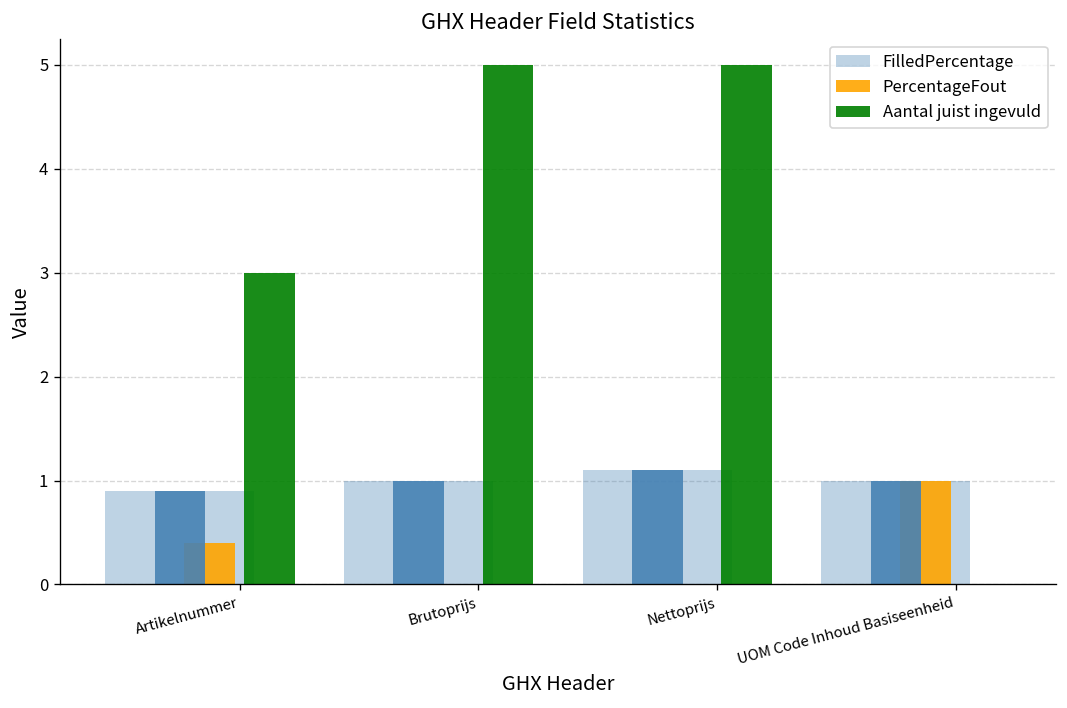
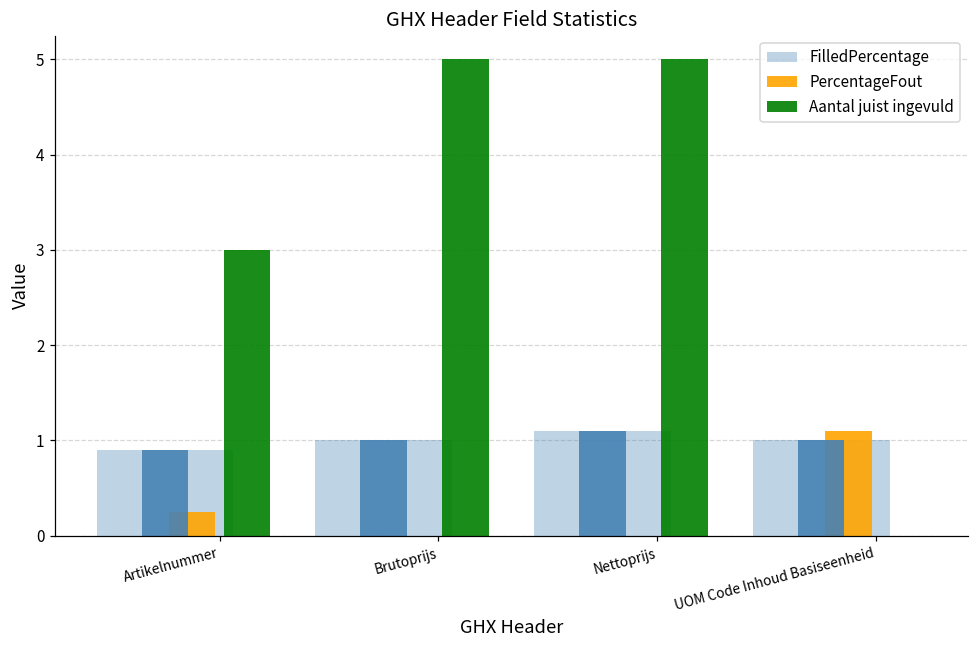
  {
    "FilledPercentage": {
      "Artikelnummer": 0.9,
      "Brutoprijs": 1.0,
      "Nettoprijs": 1.1,
      "UOM Code Inhoud Basiseenheid": 1.0
    },
    "PercentageFout": {
-     "Artikelnummer": 0.4,
+     "Artikelnummer": 0.3,
      "Brutoprijs": 0.0,
      "Nettoprijs": 0.0,
-     "UOM Code Inhoud Basiseenheid": 1.0
+     "UOM Code Inhoud Basiseenheid": 1.1
    },
    "Aantal juist ingevuld": {
      "Artikelnummer": 3.0,
      "Brutoprijs": 5.0,
      "Nettoprijs": 5.0,
      "UOM Code Inhoud Basiseenheid": 0.0
    }
  }
